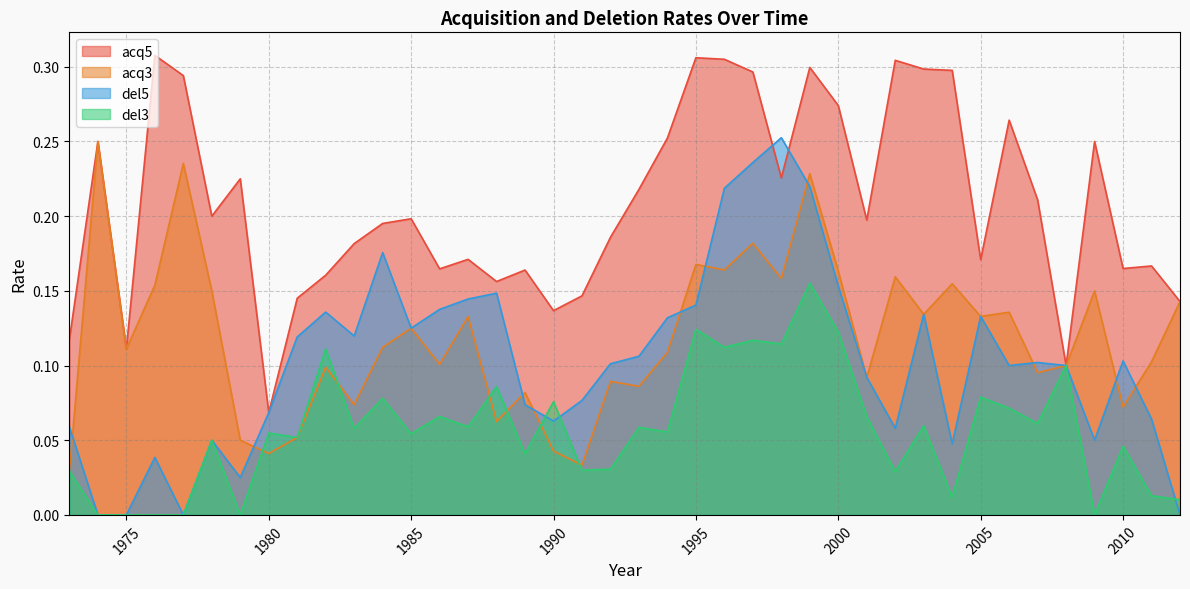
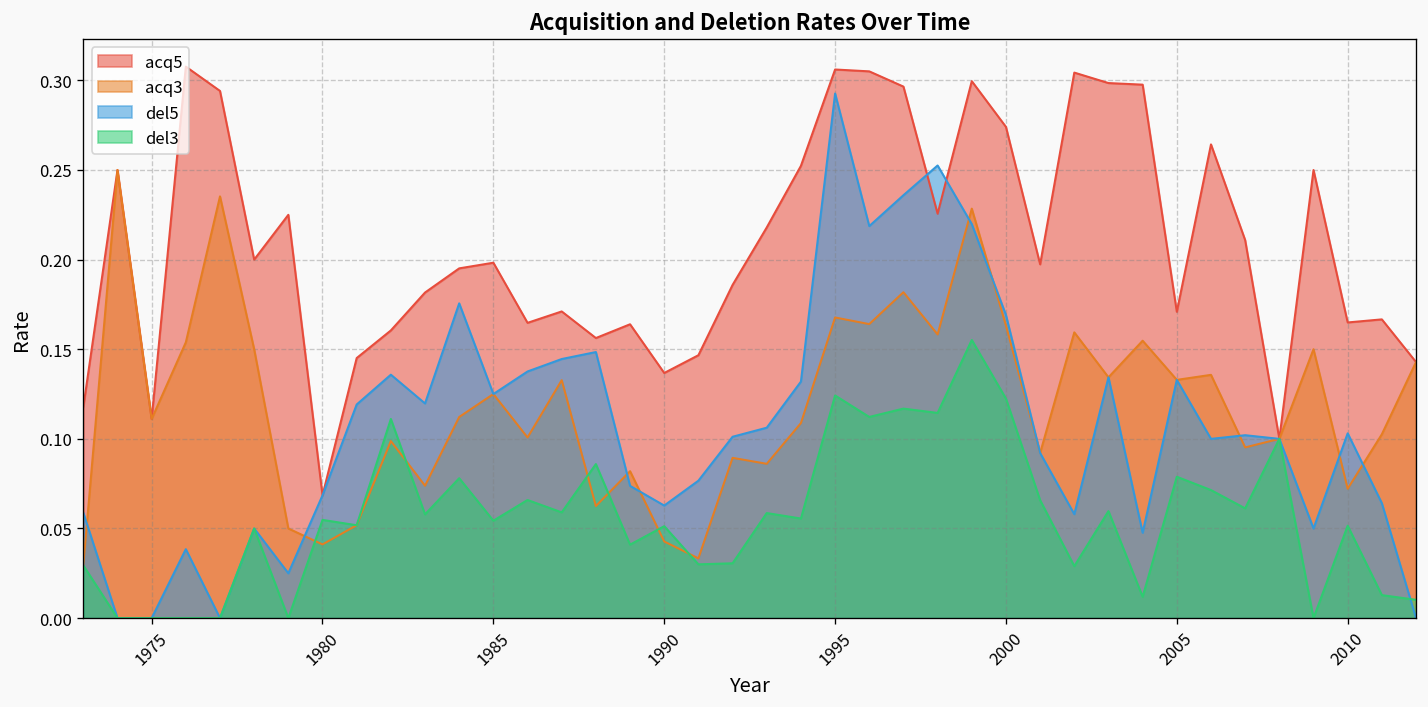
  {
    "del5": {
      "1990": 0.063,
-     "1995": 0.140,
-     "2000": 0.153,
+     "1995": 0.293,
+     "2000": 0.169,
      "2010": 0.103
    },
    "del3": {
      "1980": 0.055,
      "1985": 0.054,
-     "1990": 0.076,
+     "1990": 0.051,
      "1995": 0.124,
      "2000": 0.122,
      "2005": 0.079,
-     "2010": 0.046
+     "2010": 0.052
    }
  }
